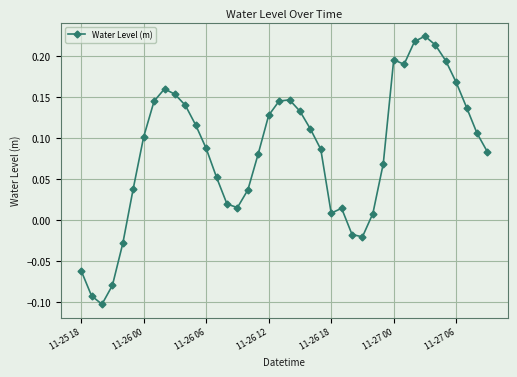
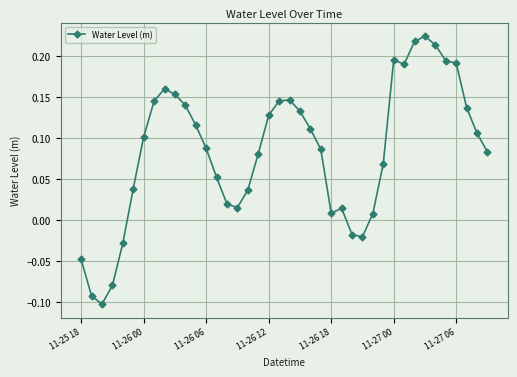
  {
-   "11-25 18": -0.06,
+   "11-25 18": -0.05,
    "11-26 00": 0.10,
    "11-26 06": 0.09,
    "11-26 12": 0.13,
    "11-26 18": 0.01,
    "11-27 00": 0.20,
-   "11-27 06": 0.17
+   "11-27 06": 0.19
  }
